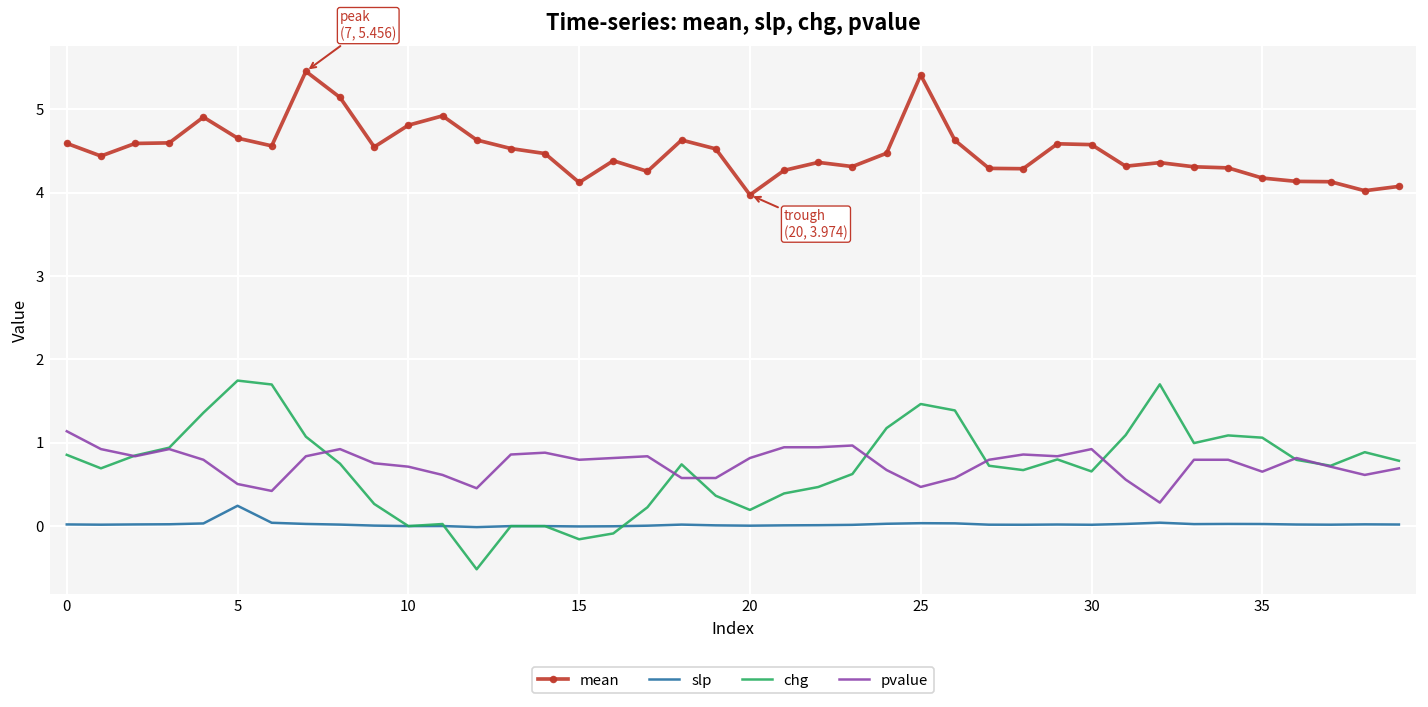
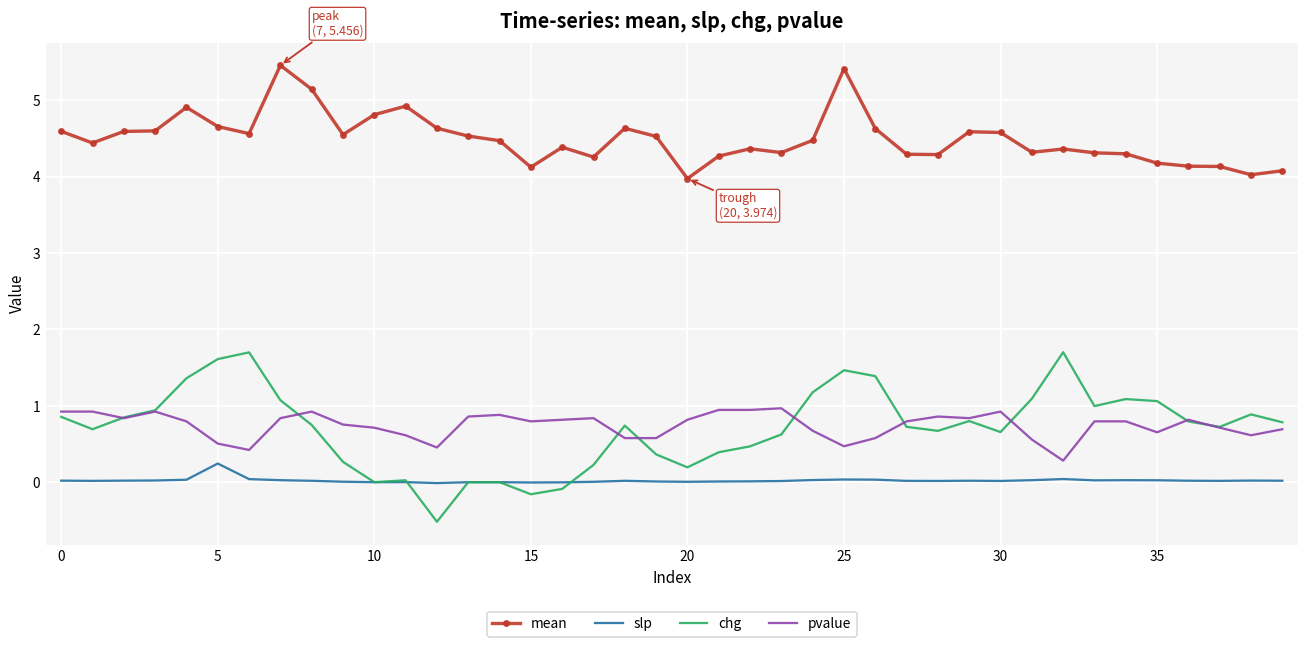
  {
    "mean": {
      "0": 4.6,
      "5": 4.7,
      "10": 4.8,
      "15": 4.1,
      "25": 5.4,
      "30": 4.6,
      "35": 4.2
    },
    "slp": {
      "0": 0.0,
      "5": 0.2,
      "15": 0.0,
      "20": 0.0,
      "25": 0.0,
      "30": 0.0,
      "35": 0.0
    },
    "chg": {
      "0": 0.9,
-     "5": 1.7,
+     "5": 1.6,
      "15": -0.2,
      "20": 0.2,
      "25": 1.5,
      "30": 0.7,
      "35": 1.1
    },
    "pvalue": {
-     "0": 1.1,
+     "0": 0.9,
      "5": 0.5,
      "10": 0.7,
      "15": 0.8,
      "20": 0.8,
      "25": 0.5,
      "30": 0.9,
      "35": 0.7
    }
  }
